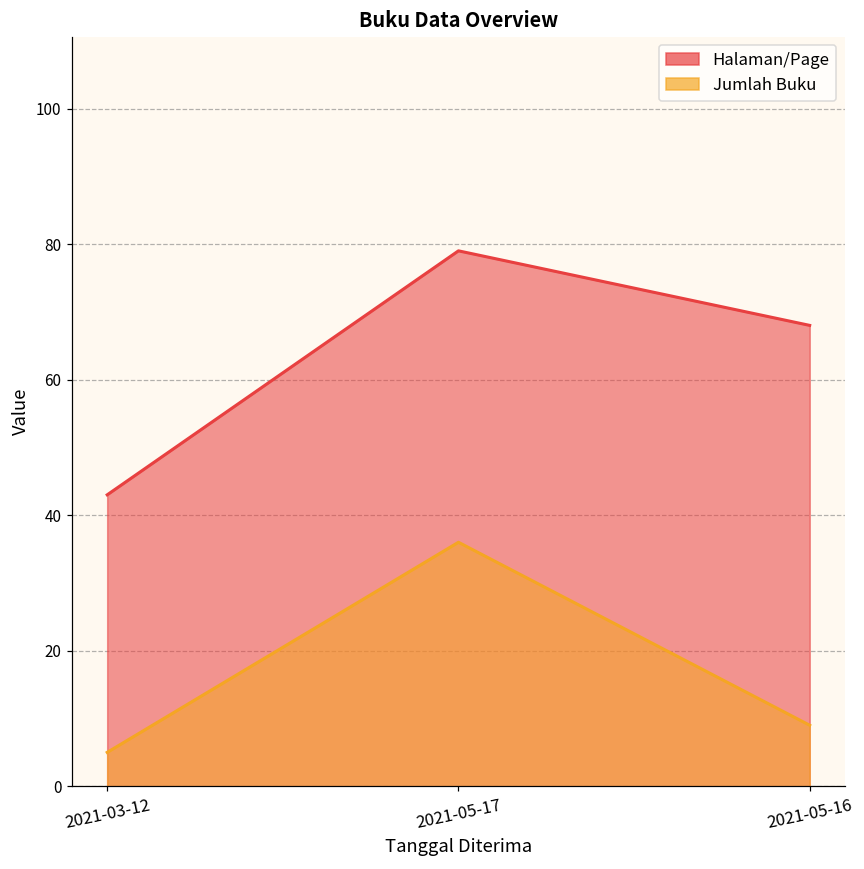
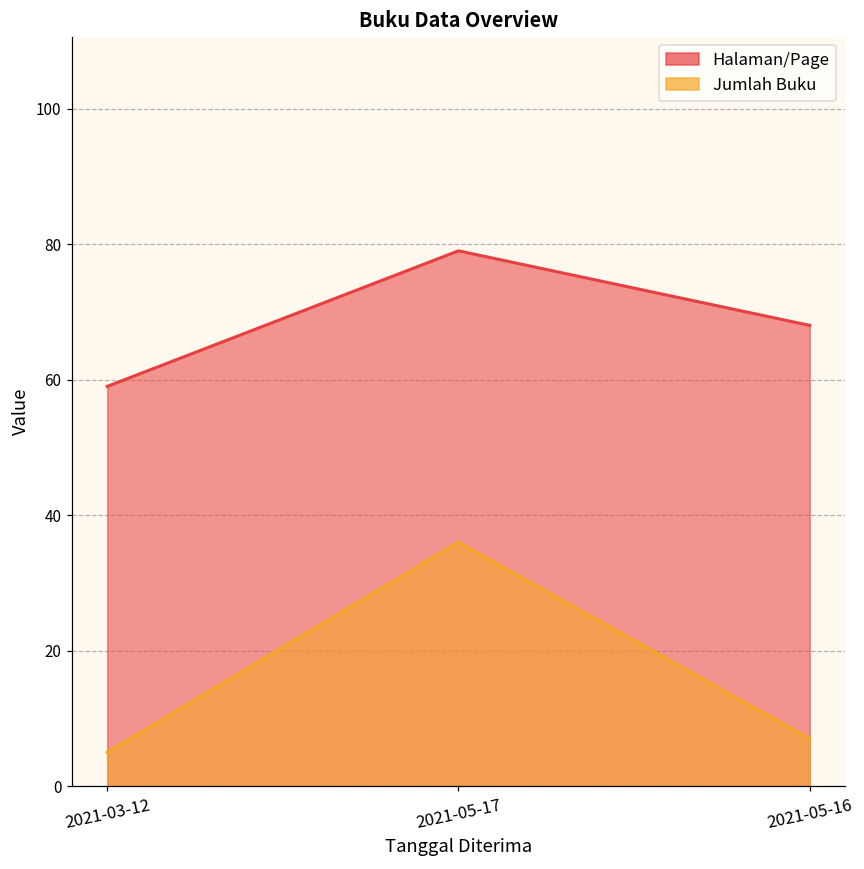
  {
    "Halaman/Page": {
-     "2021-03-12": 43,
+     "2021-03-12": 59,
      "2021-05-17": 79,
      "2021-05-16": 68
    },
    "Jumlah Buku": {
      "2021-03-12": 5,
      "2021-05-17": 36,
-     "2021-05-16": 9
+     "2021-05-16": 7
    }
  }
